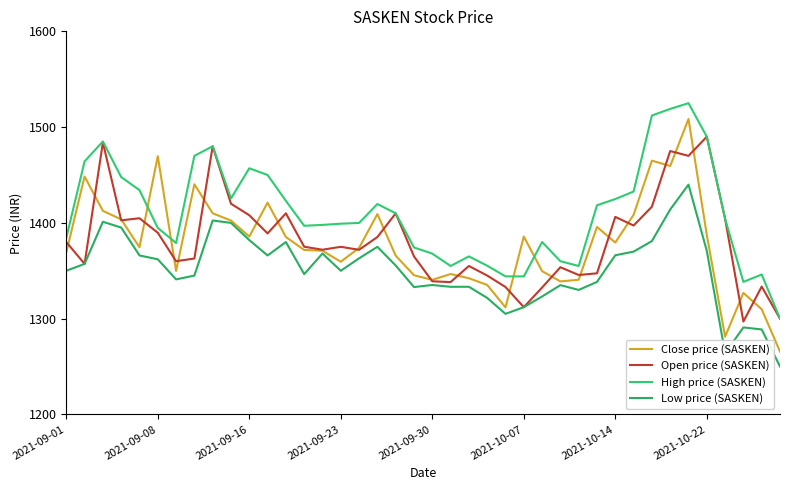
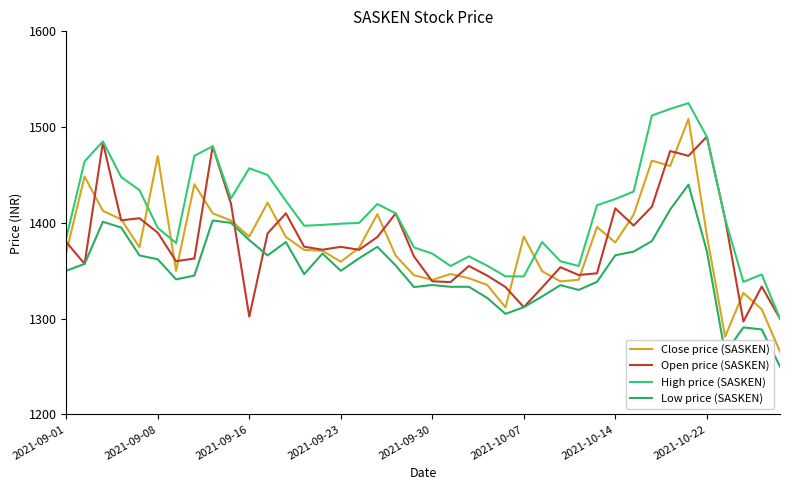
  {
    "Close price (SASKEN)": {
      "2021-09-01": 1370,
      "2021-09-08": 1470,
      "2021-09-16": 1390,
      "2021-09-23": 1360,
      "2021-10-07": 1390,
      "2021-10-14": 1380,
      "2021-10-22": 1390
    },
    "Open price (SASKEN)": {
      "2021-09-01": 1380,
      "2021-09-08": 1390,
-     "2021-09-16": 1410,
+     "2021-09-16": 1300,
      "2021-09-23": 1380,
-     "2021-10-14": 1410
+     "2021-10-14": 1420
    }
  }
